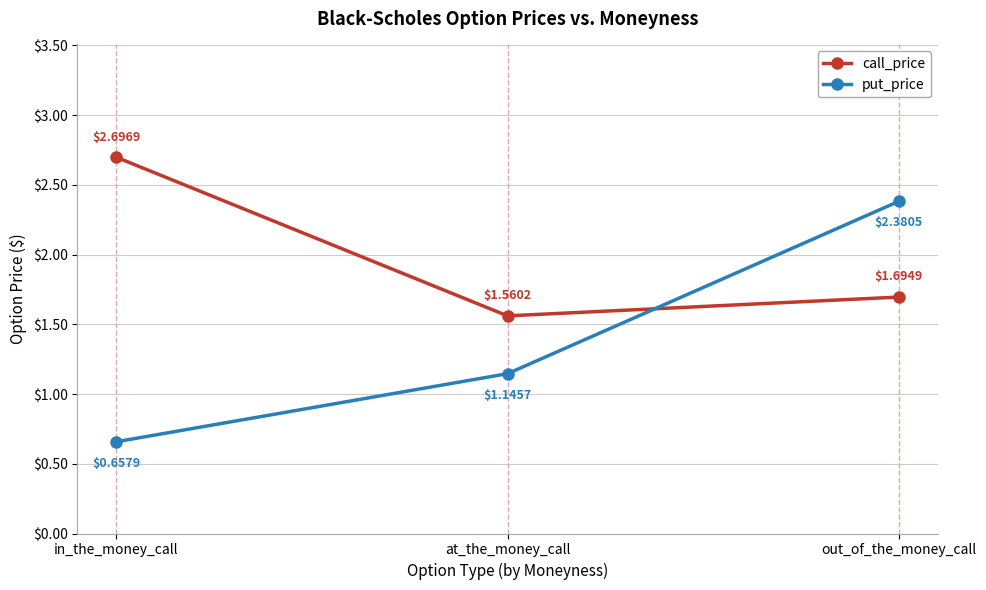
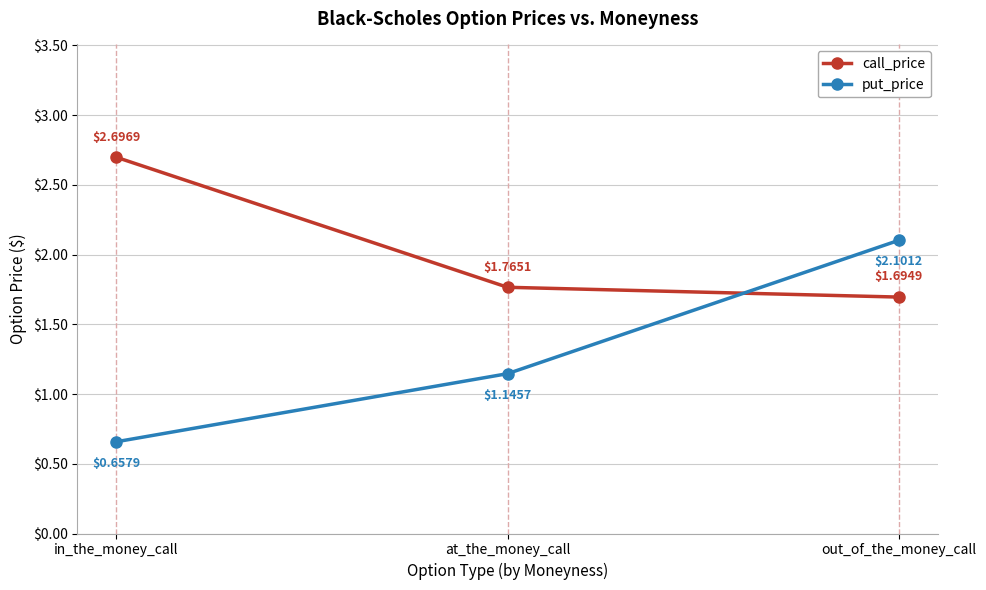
  {
    "call_price": {
      "in_the_money_call": "$2.6969",
-     "at_the_money_call": "$1.5602",
+     "at_the_money_call": "$1.7651",
      "out_of_the_money_call": "$1.6949"
    },
    "put_price": {
      "in_the_money_call": "$0.6579",
      "at_the_money_call": "$1.1457",
-     "out_of_the_money_call": "$2.3805"
+     "out_of_the_money_call": "$2.1012"
    }
  }
